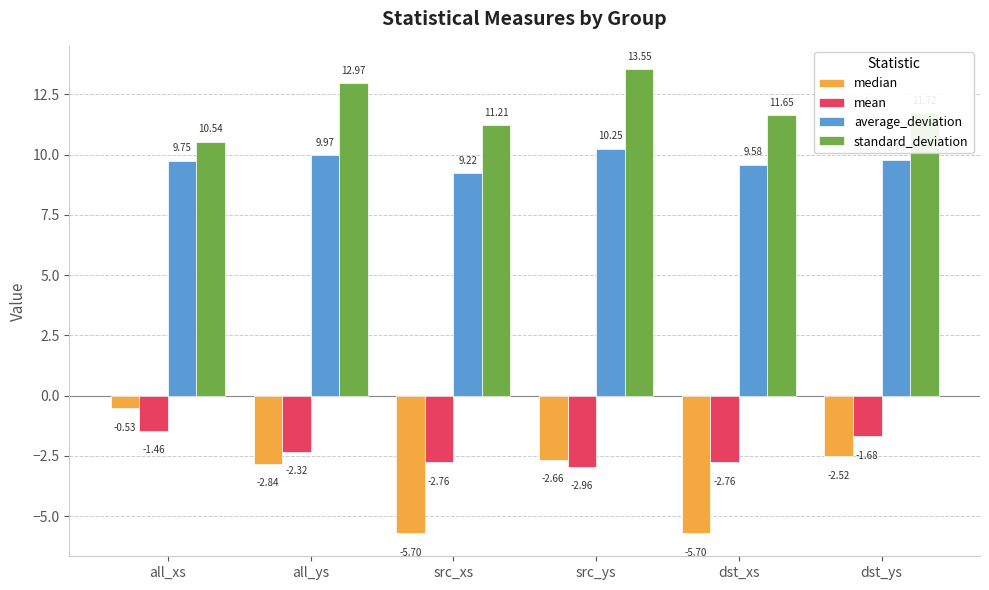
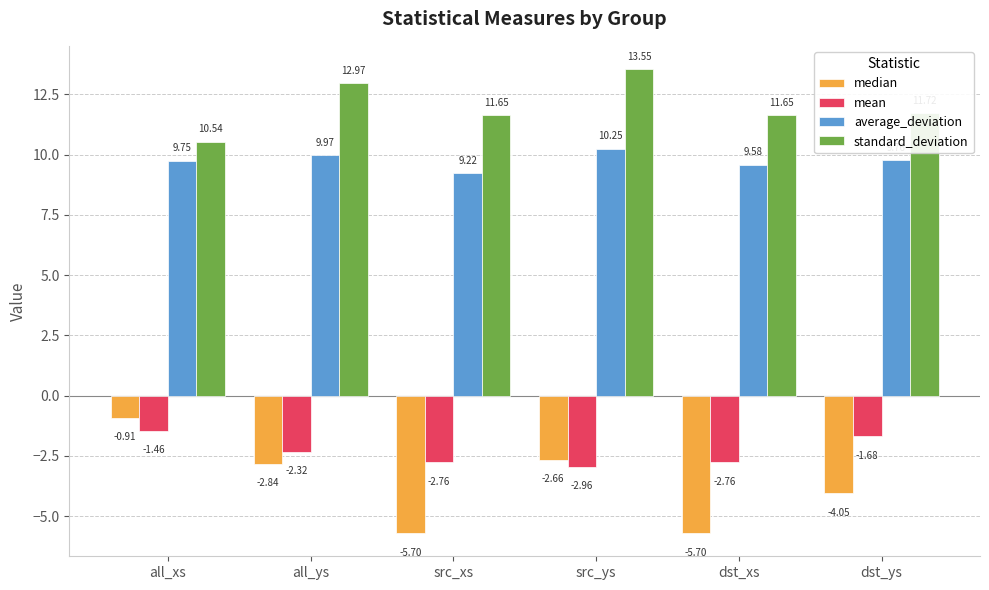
  {
    "median": {
-     "all_xs": -0.53,
+     "all_xs": -0.91,
      "all_ys": -2.84,
      "src_xs": -5.70,
      "src_ys": -2.66,
      "dst_xs": -5.70,
-     "dst_ys": -2.52
+     "dst_ys": -4.05
    },
    "mean": {
      "all_xs": -1.46,
      "all_ys": -2.32,
      "src_xs": -2.76,
      "src_ys": -2.96,
      "dst_xs": -2.76,
      "dst_ys": -1.68
    },
    "average_deviation": {
      "all_xs": 9.75,
      "all_ys": 9.97,
      "src_xs": 9.22,
      "src_ys": 10.25,
      "dst_xs": 9.58
    },
    "standard_deviation": {
      "all_xs": 10.54,
      "all_ys": 12.97,
-     "src_xs": 11.21,
+     "src_xs": 11.65,
      "src_ys": 13.55,
      "dst_xs": 11.65
    }
  }
